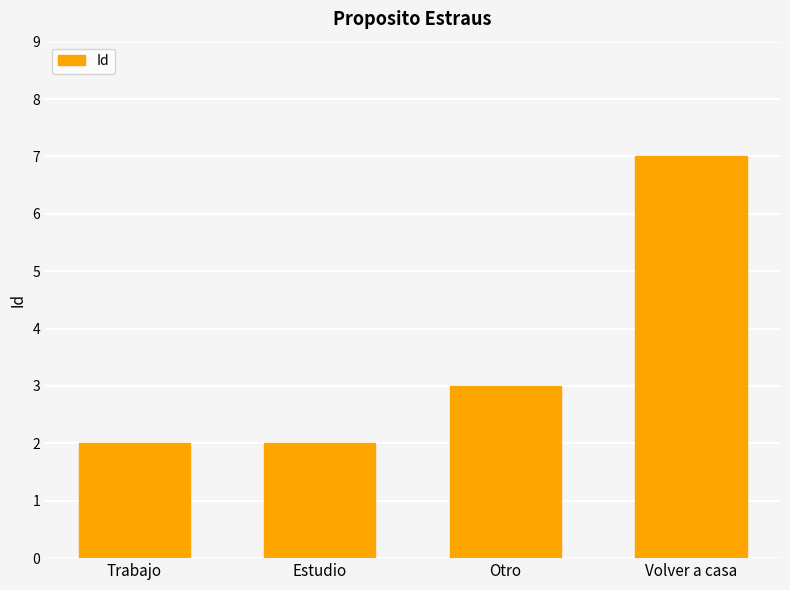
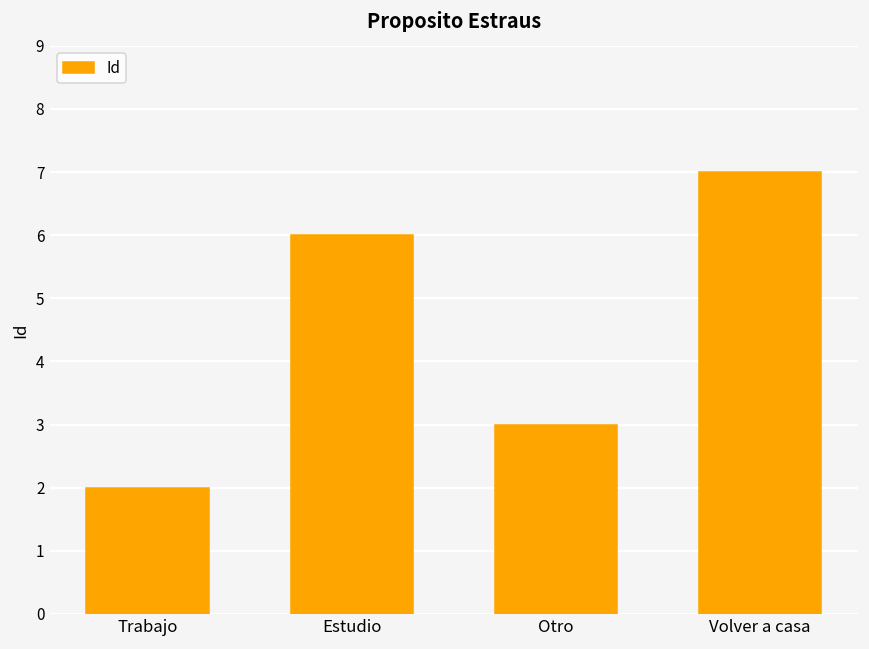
  {
    "Trabajo": 2,
-   "Estudio": 2,
+   "Estudio": 6,
    "Otro": 3,
    "Volver a casa": 7
  }
